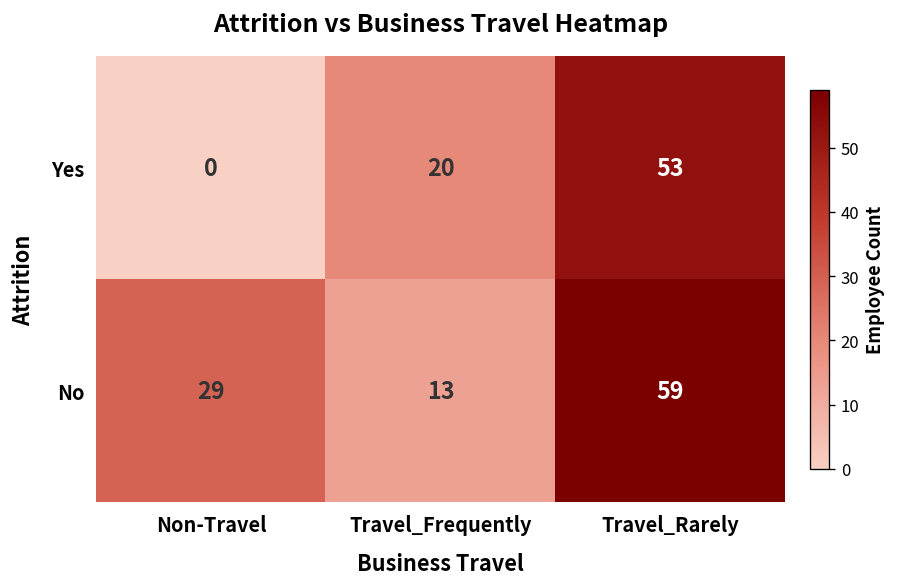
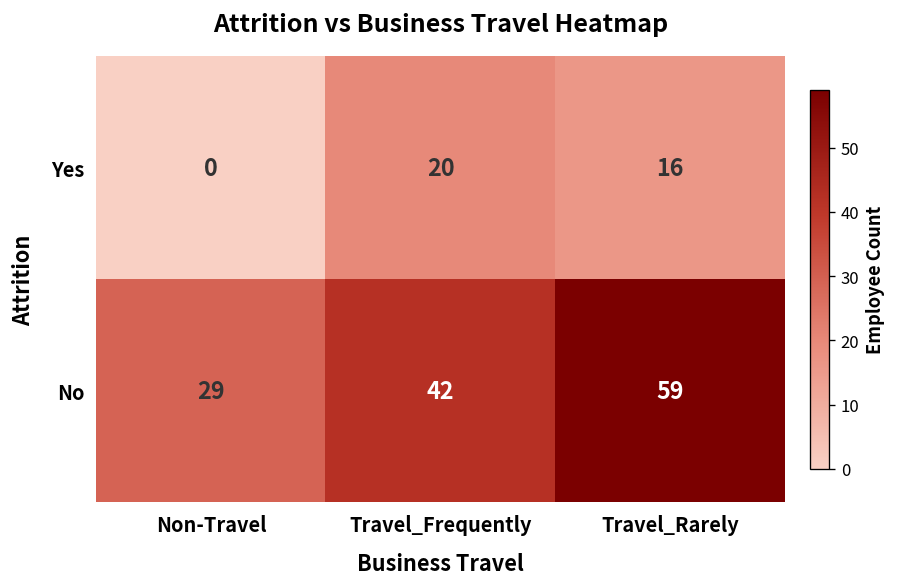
  {
    "Yes": {
      "Non-Travel": 0,
      "Travel_Frequently": 20,
-     "Travel_Rarely": 53
+     "Travel_Rarely": 16
    },
    "No": {
      "Non-Travel": 29,
-     "Travel_Frequently": 13,
+     "Travel_Frequently": 42,
      "Travel_Rarely": 59
    }
  }
